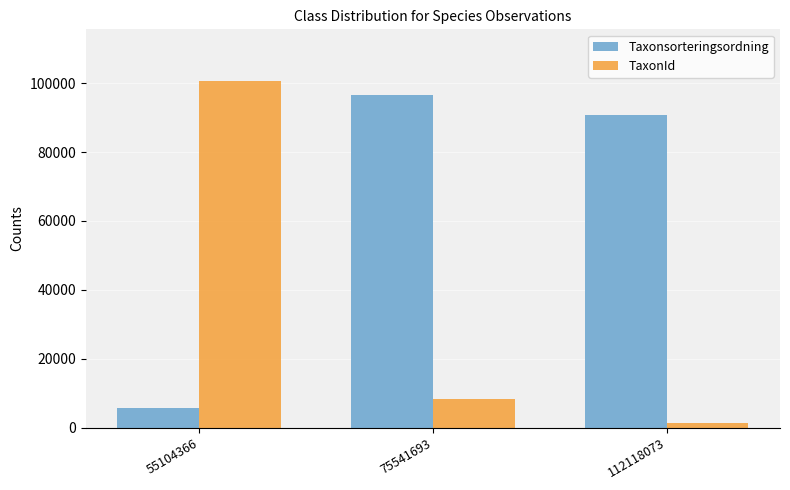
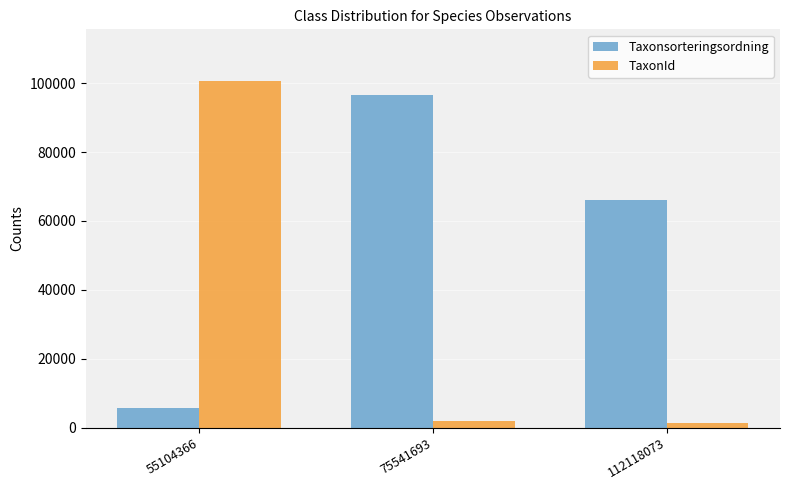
  {
    "Taxonsorteringsordning": {
      "55104366": 6000,
      "75541693": 96000,
-     "112118073": 91000
+     "112118073": 66000
    },
    "TaxonId": {
      "55104366": 101000,
-     "75541693": 8000,
+     "75541693": 2000,
      "112118073": 1000
    }
  }
